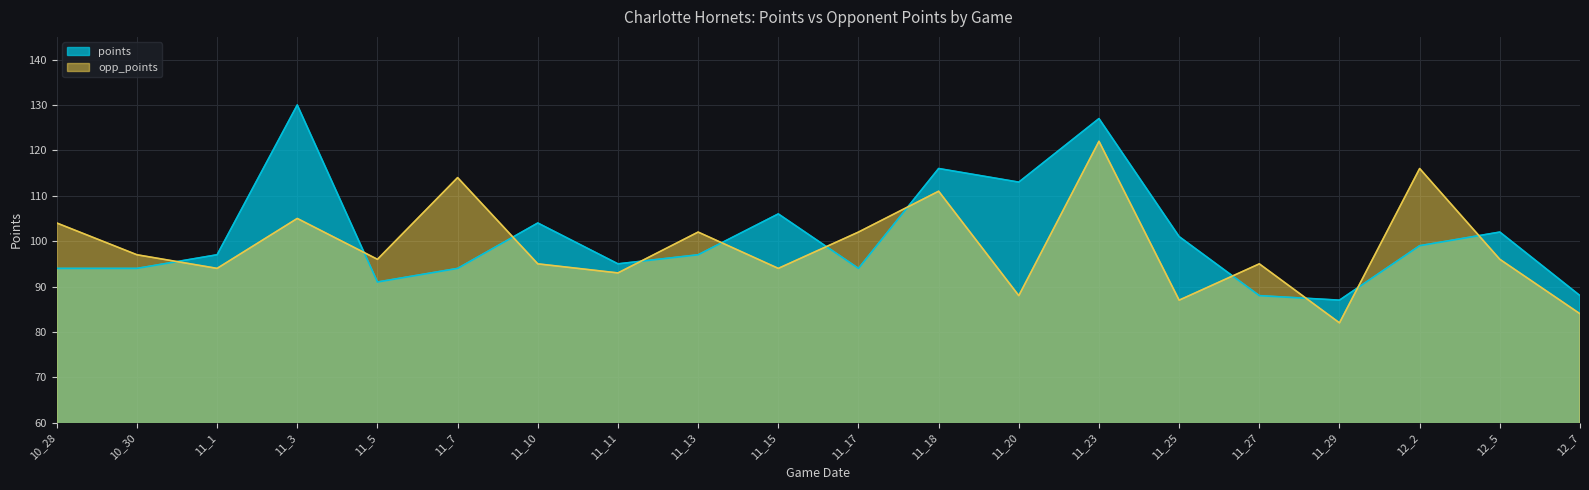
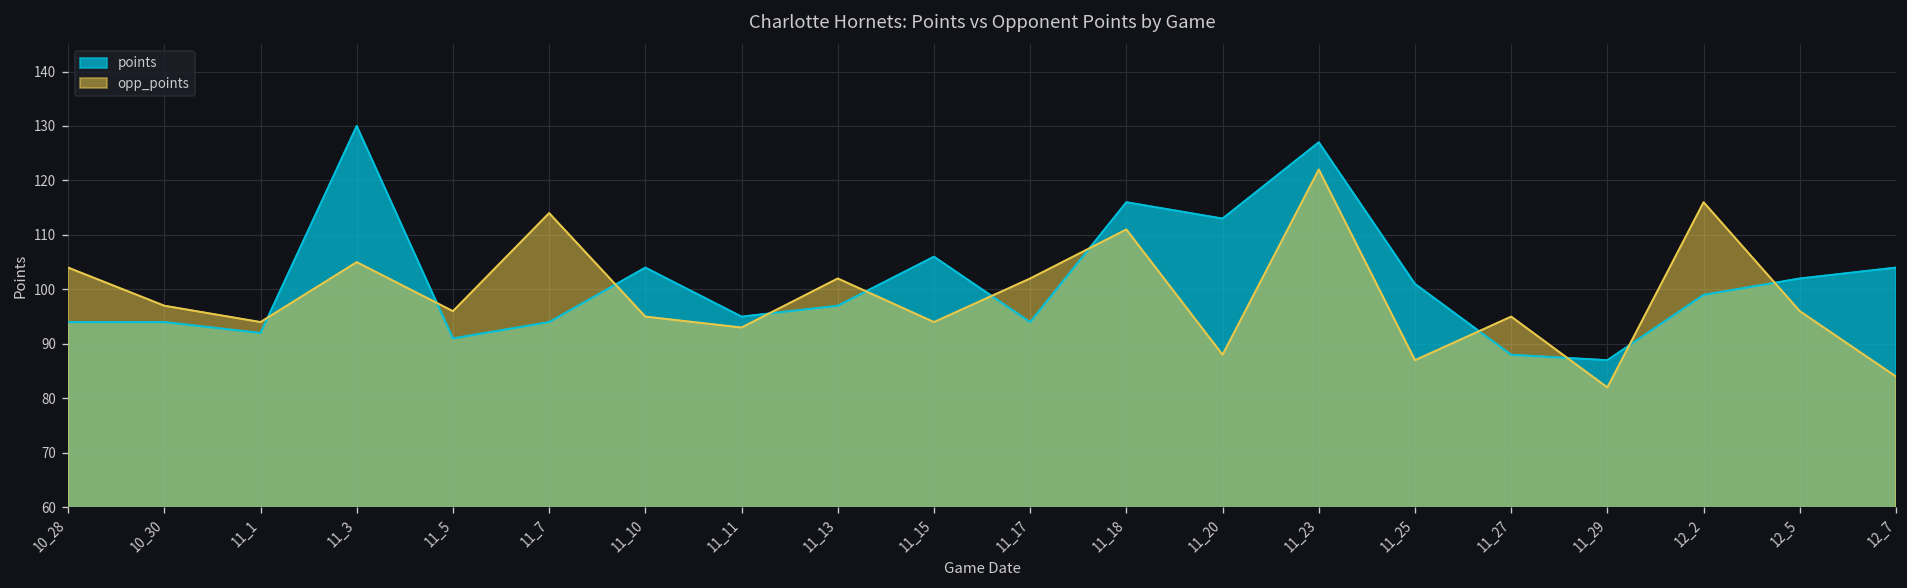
  {
    "points": {
      "10_28": 94,
      "10_30": 94,
-     "11_1": 97,
+     "11_1": 92,
      "11_3": 130,
      "11_5": 91,
      "11_7": 94,
      "11_10": 104,
      "11_11": 95,
      "11_13": 97,
      "11_15": 106,
      "11_17": 94,
      "11_18": 116,
      "11_20": 113,
      "11_23": 127,
      "11_25": 101,
      "11_27": 88,
      "11_29": 87,
      "12_2": 99,
      "12_5": 102,
-     "12_7": 88
+     "12_7": 104
    },
    "opp_points": {
      "10_28": 104,
      "10_30": 97,
      "11_1": 94,
      "11_3": 105,
      "11_5": 96,
      "11_7": 114,
      "11_10": 95,
      "11_11": 93,
      "11_13": 102,
      "11_15": 94,
      "11_17": 102,
      "11_18": 111,
      "11_20": 88,
      "11_23": 122,
      "11_25": 87,
      "11_27": 95,
      "11_29": 82,
      "12_2": 116,
      "12_5": 96,
      "12_7": 84
    }
  }
